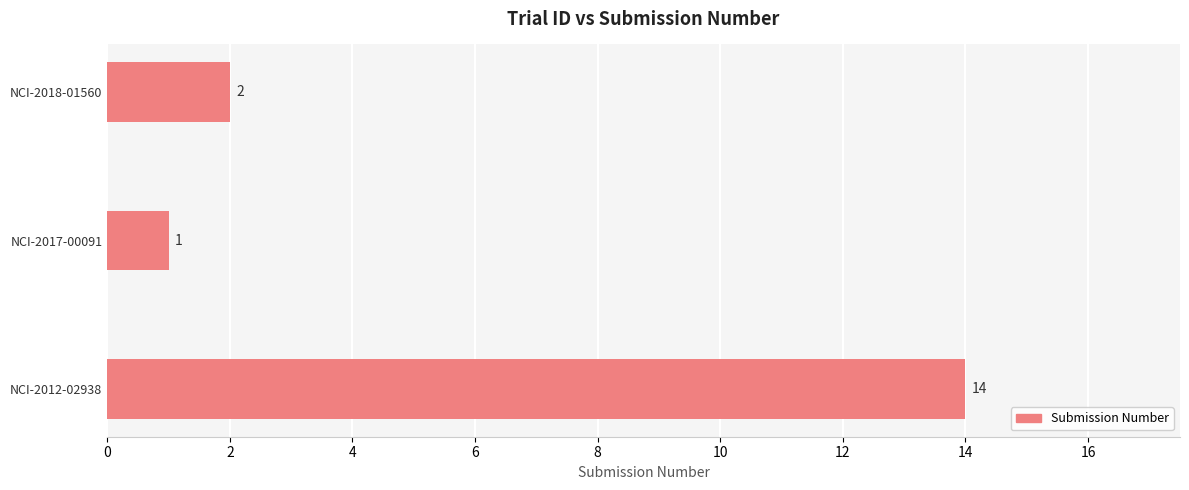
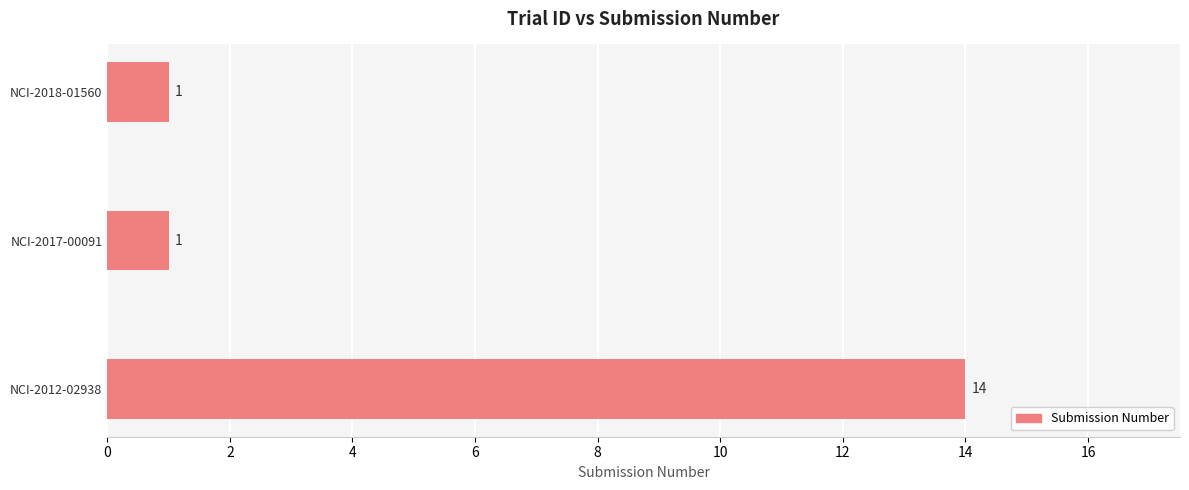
  {
-   "NCI-2018-01560": 2,
+   "NCI-2018-01560": 1,
    "NCI-2017-00091": 1,
    "NCI-2012-02938": 14
  }
